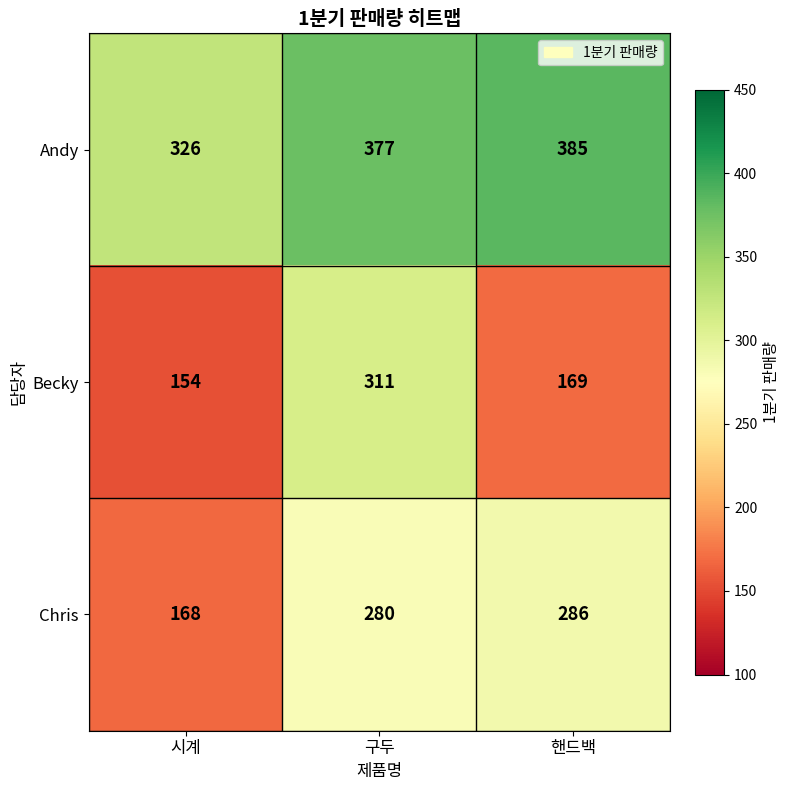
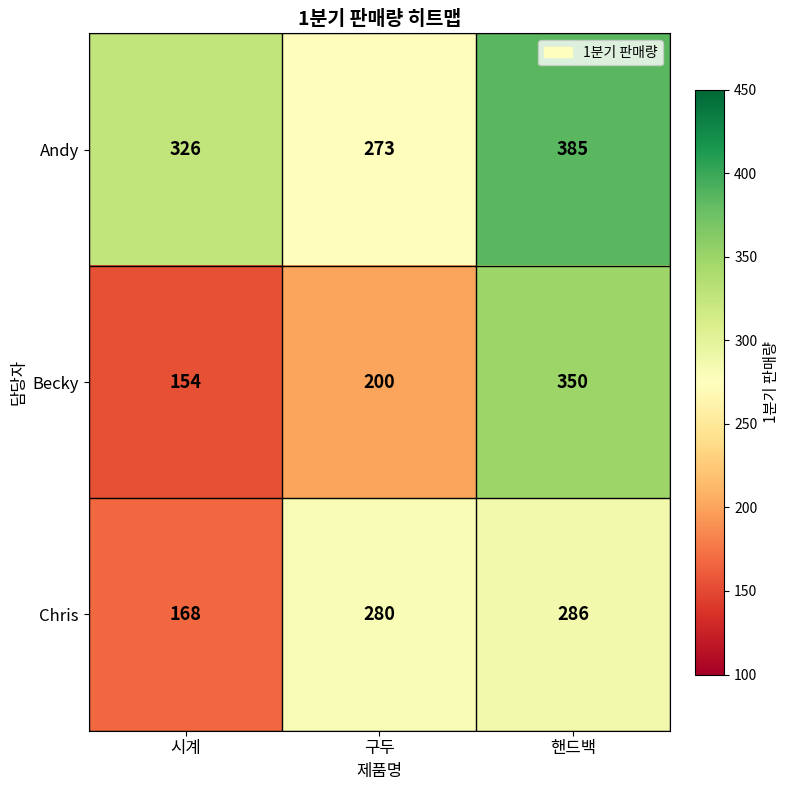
  {
    "Andy": {
      "시계": 326,
-     "구두": 377,
+     "구두": 273,
      "핸드백": 385
    },
    "Becky": {
      "시계": 154,
-     "구두": 311,
-     "핸드백": 169
+     "구두": 200,
+     "핸드백": 350
    },
    "Chris": {
      "시계": 168,
      "구두": 280,
      "핸드백": 286
    }
  }
